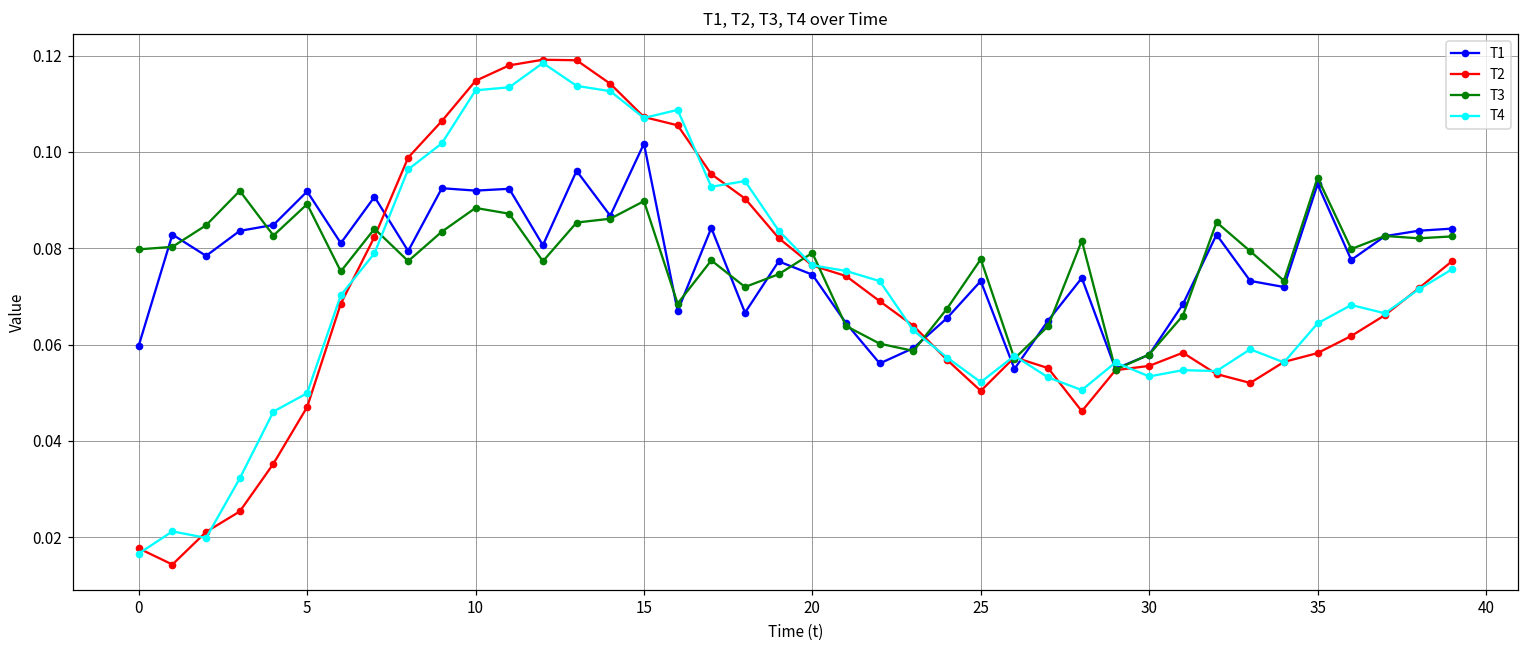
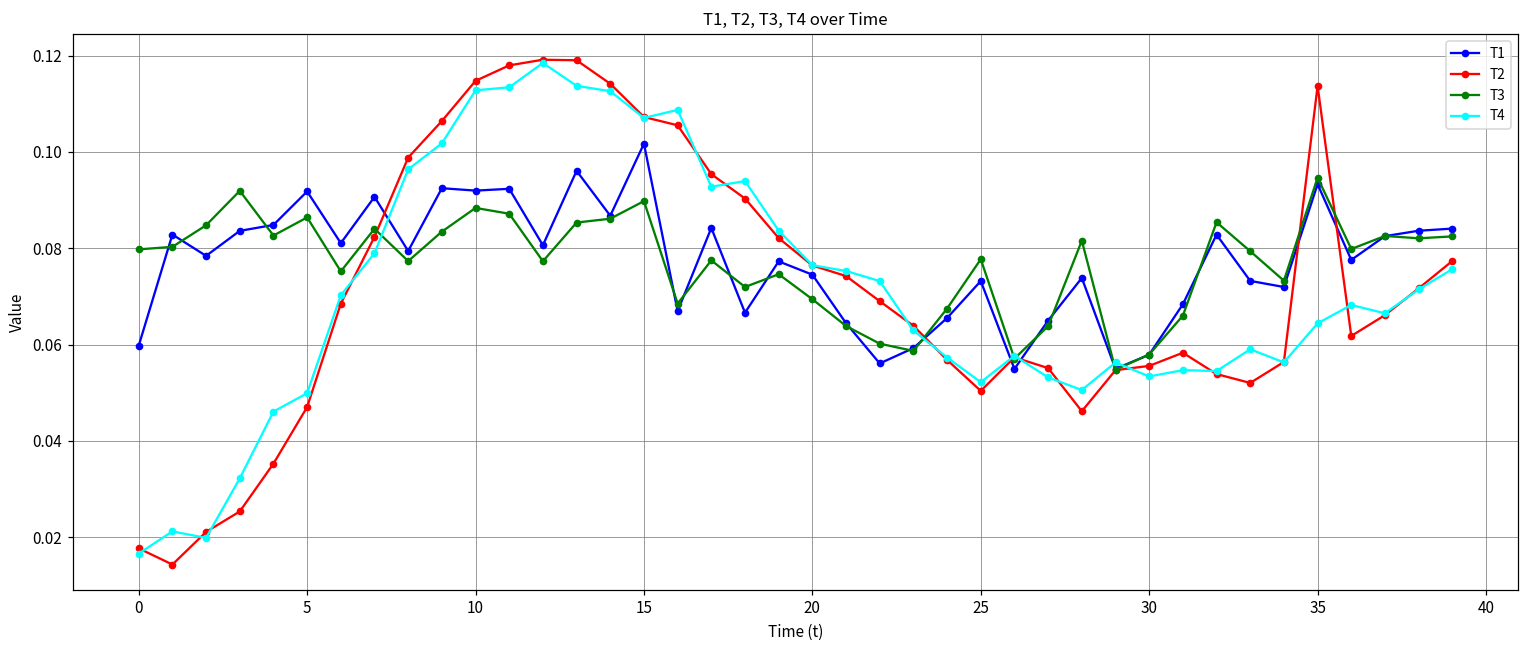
  {
    "T1": {
      "0": 0.060,
      "5": 0.092,
      "10": 0.092,
      "15": 0.102,
      "20": 0.075,
      "25": 0.073,
      "35": 0.093
    },
    "T2": {
      "0": 0.018,
      "5": 0.047,
      "10": 0.115,
      "25": 0.050,
      "30": 0.056,
-     "35": 0.058
+     "35": 0.114
    },
    "T3": {
      "0": 0.080,
-     "5": 0.089,
+     "5": 0.086,
      "10": 0.088,
      "15": 0.090,
-     "20": 0.079,
+     "20": 0.069,
      "25": 0.078,
      "35": 0.095
    },
    "T4": {
      "0": 0.017,
      "5": 0.050,
      "10": 0.113,
      "25": 0.052,
      "30": 0.053,
      "35": 0.064
    }
  }
